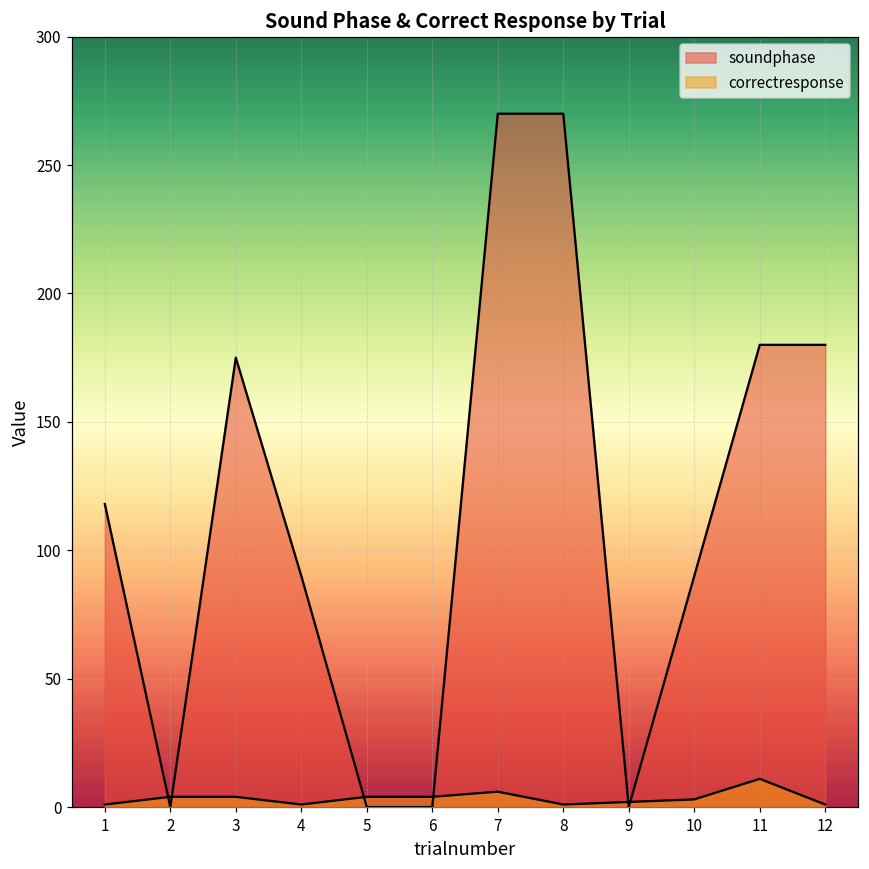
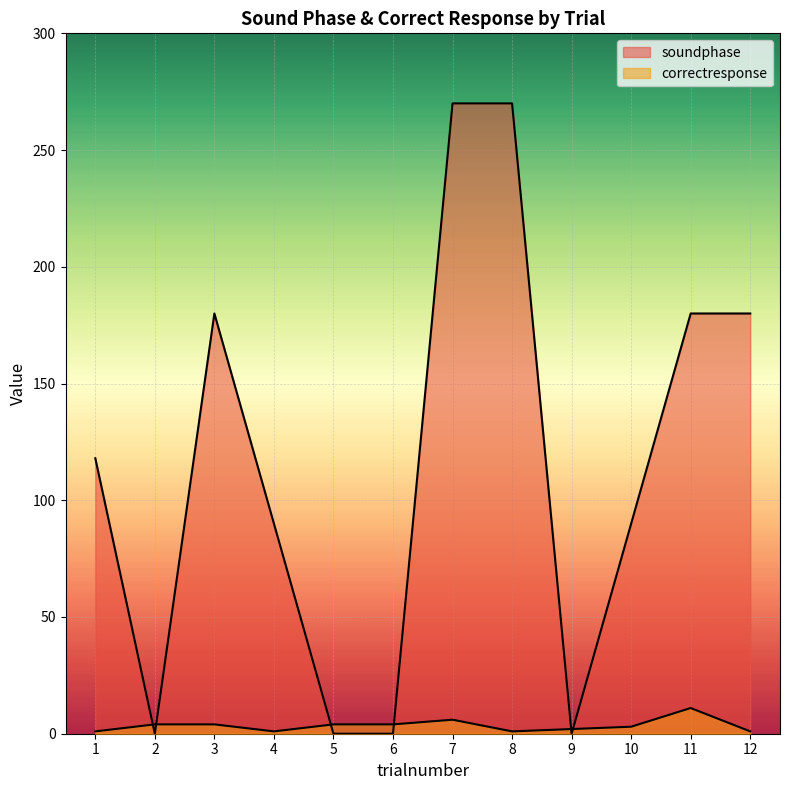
  {
    "soundphase": {
      "1": 118,
      "2": 0,
-     "3": 175,
+     "3": 180,
      "4": 90,
      "5": 0,
      "6": 0,
      "7": 270,
      "8": 270,
      "9": 0,
      "10": 90,
      "11": 180,
      "12": 180
    },
    "correctresponse": {
      "1": 1,
      "2": 4,
      "3": 4,
      "4": 1,
      "5": 4,
      "6": 4,
      "7": 6,
      "8": 1,
      "9": 2,
      "10": 3,
      "11": 11,
      "12": 1
    }
  }
